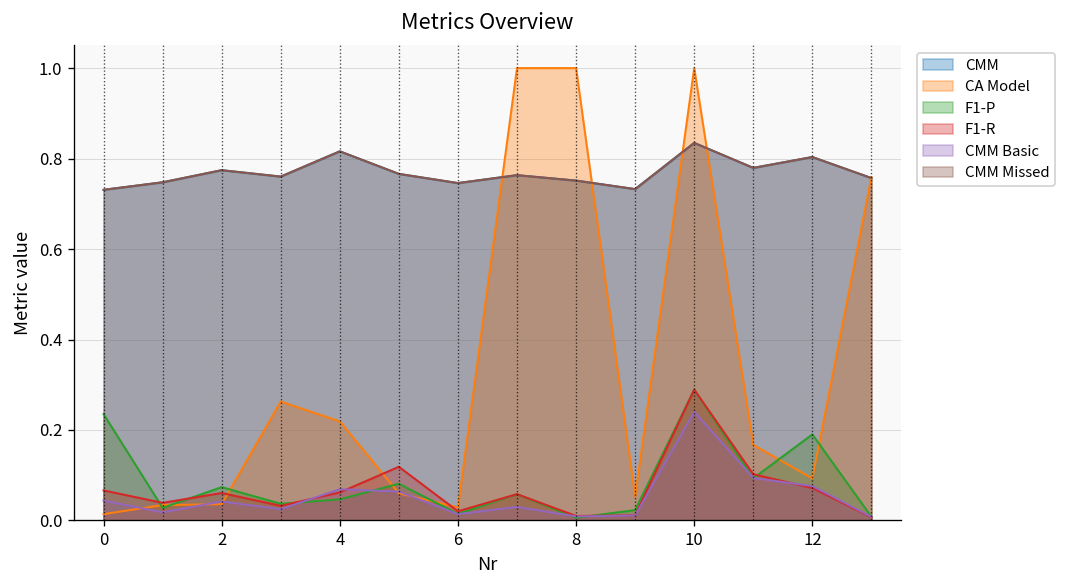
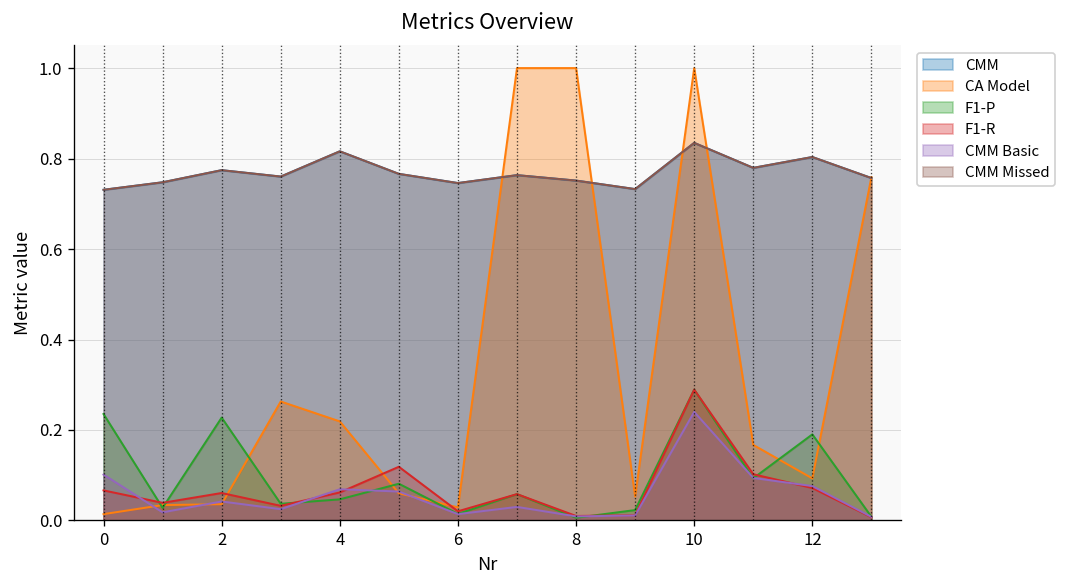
  {
    "F1-P": {
      "0": 0.24,
-     "2": 0.07,
+     "2": 0.23,
      "4": 0.05,
      "12": 0.19
    },
    "CMM Basic": {
-     "0": 0.04,
+     "0": 0.10,
      "4": 0.07,
      "10": 0.24
    }
  }
